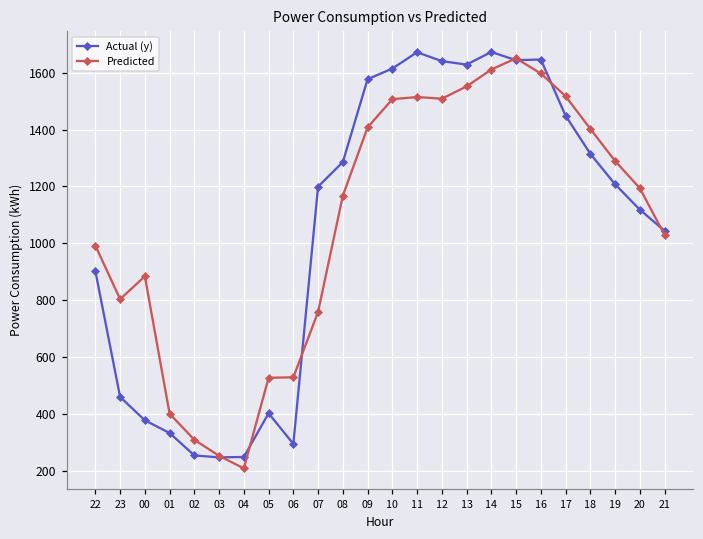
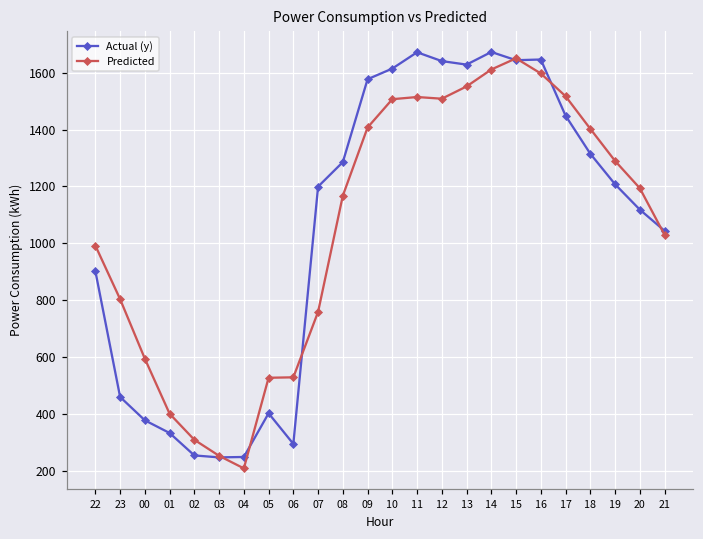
  {
    "Actual (y)": {
      "22": 900,
      "23": 460,
      "00": 380,
      "01": 330,
      "02": 250,
      "04": 250,
      "05": 400,
      "06": 290,
      "07": 1200,
      "08": 1290,
      "09": 1580,
      "10": 1610,
      "11": 1670,
      "12": 1640,
      "13": 1630,
      "14": 1670,
      "16": 1650,
      "17": 1450,
      "18": 1320,
      "19": 1210,
      "20": 1120,
      "21": 1040
    },
    "Predicted": {
      "22": 990,
      "23": 800,
-     "00": 880,
+     "00": 590,
      "01": 400,
      "02": 310,
      "04": 210,
      "05": 530,
      "06": 530,
      "07": 760,
      "08": 1170,
      "09": 1410,
      "10": 1510,
      "11": 1510,
      "12": 1510,
      "13": 1550,
      "14": 1610,
      "16": 1600,
      "17": 1520,
      "18": 1400,
      "19": 1290,
      "20": 1190,
      "21": 1030
    }
  }
